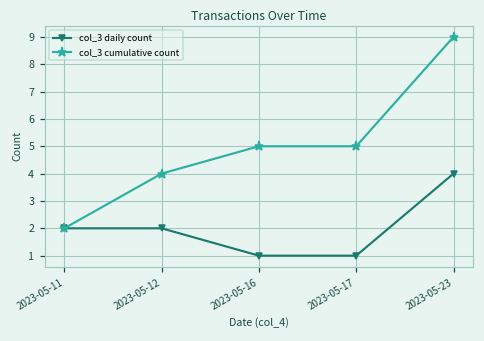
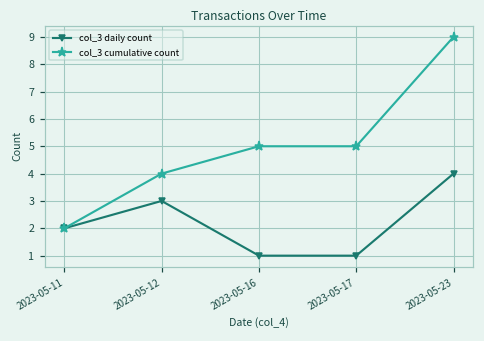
  {
    "col_3 daily count": {
-     "2023-05-12": 2,
+     "2023-05-12": 3,
      "2023-05-16": 1,
      "2023-05-17": 1,
      "2023-05-23": 4
    },
    "col_3 cumulative count": {
      "2023-05-12": 4,
      "2023-05-16": 5,
      "2023-05-17": 5,
      "2023-05-23": 9
    }
  }
